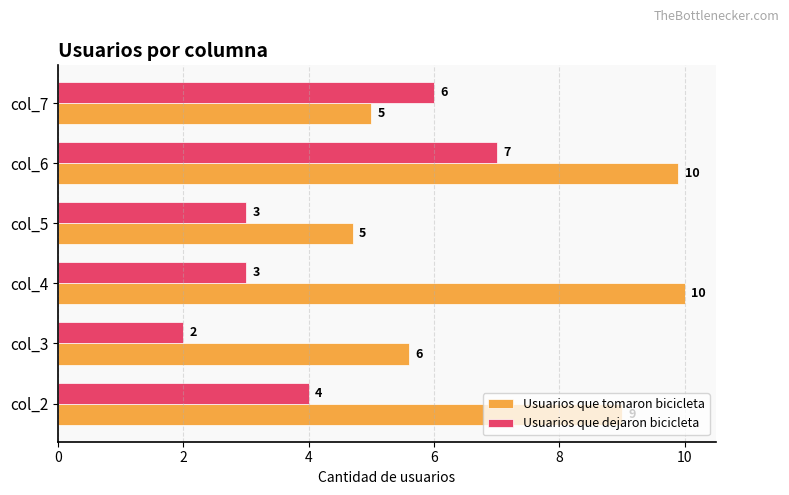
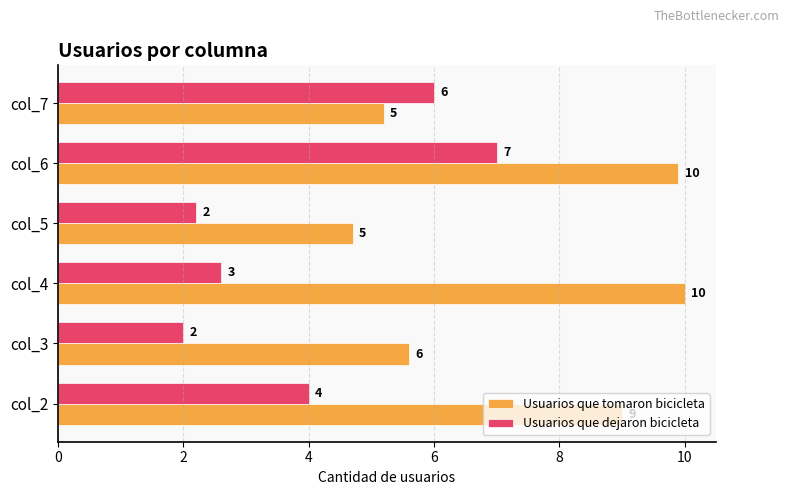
  {
    "Usuarios que tomaron bicicleta": {
-     "col_7": 5.0
+     "col_7": 5.2
    },
    "Usuarios que dejaron bicicleta": {
      "col_7": 6,
      "col_6": 7,
-     "col_5": 3,
-     "col_4": 3.0,
+     "col_5": 2,
+     "col_4": 2.6,
      "col_3": 2,
      "col_2": 4
    }
  }
